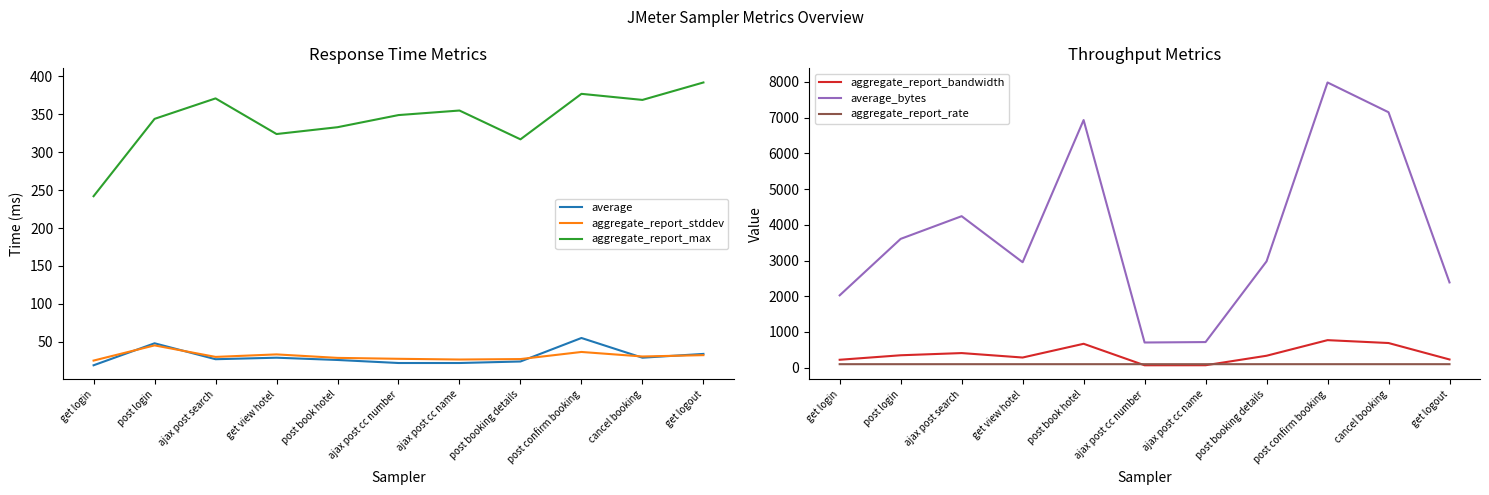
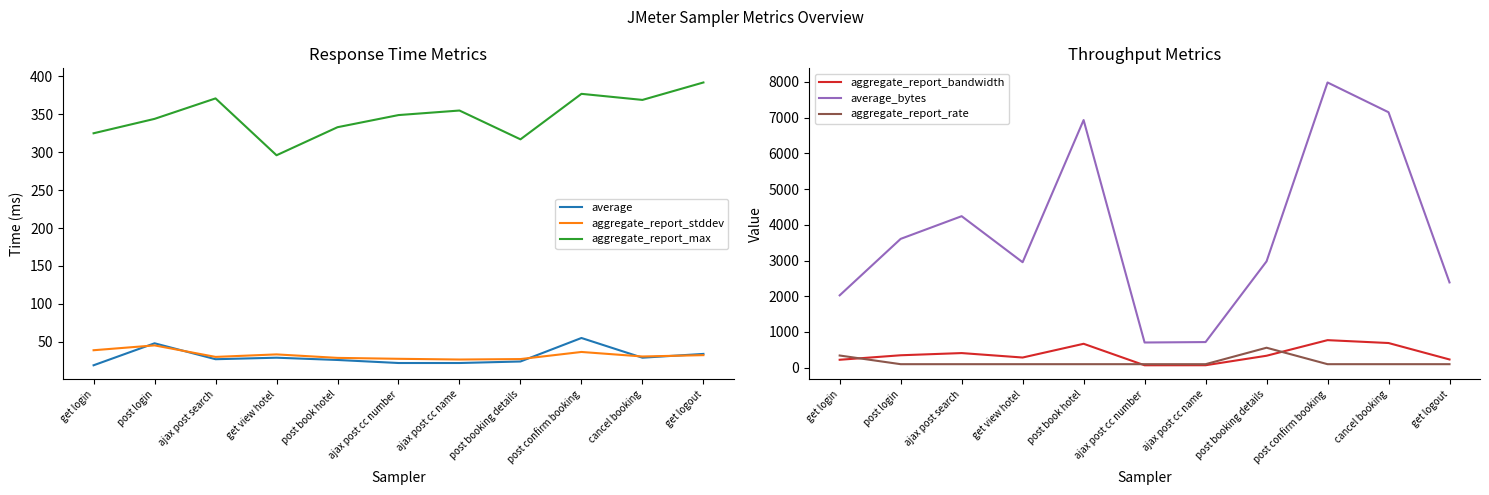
  {
    "Response Time Metrics": {
      "average": {
        "get login": 20,
        "get view hotel": 30,
        "ajax post cc number": 20,
        "ajax post cc name": 20,
        "post confirm booking": 60
      },
      "aggregate_report_stddev": {
-       "get login": 30,
+       "get login": 40,
        "get view hotel": 30,
        "ajax post cc number": 30,
        "ajax post cc name": 30,
        "post confirm booking": 40
      },
      "aggregate_report_max": {
-       "get login": 240,
+       "get login": 330,
        "post login": 340,
        "ajax post search": 370,
-       "get view hotel": 320,
+       "get view hotel": 300,
        "post book hotel": 330,
        "ajax post cc number": 350,
        "ajax post cc name": 360,
        "post booking details": 320,
        "post confirm booking": 380,
        "cancel booking": 370,
        "get logout": 390
      }
    },
    "Throughput Metrics": {
      "aggregate_report_bandwidth": {
        "get login": 200,
        "post login": 300,
        "ajax post search": 400,
        "get view hotel": 300,
        "post book hotel": 700,
        "post booking details": 300,
        "post confirm booking": 800,
        "cancel booking": 700,
        "get logout": 200
      },
      "average_bytes": {
        "get login": 2000,
        "post login": 3600,
        "ajax post search": 4200,
        "get view hotel": 3000,
        "post book hotel": 6900,
        "ajax post cc number": 700,
        "ajax post cc name": 700,
        "post booking details": 3000,
        "post confirm booking": 8000,
        "cancel booking": 7200,
        "get logout": 2400
      },
      "aggregate_report_rate": {
-       "get login": 100,
+       "get login": 300,
        "post login": 100,
        "ajax post search": 100,
        "get view hotel": 100,
        "post book hotel": 100,
-       "post booking details": 100,
+       "post booking details": 600,
        "post confirm booking": 100,
        "cancel booking": 100,
        "get logout": 100
      }
    }
  }
